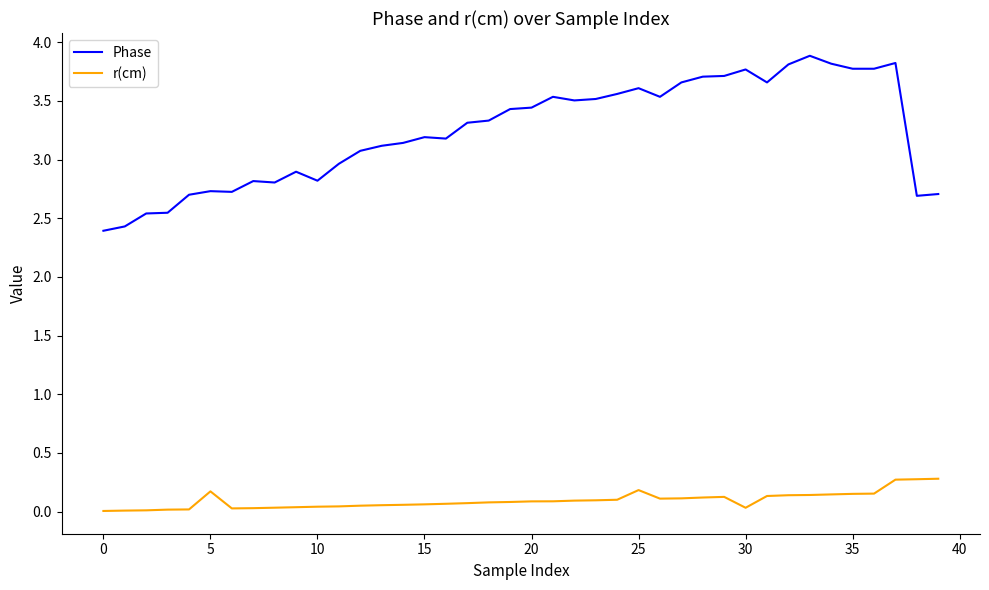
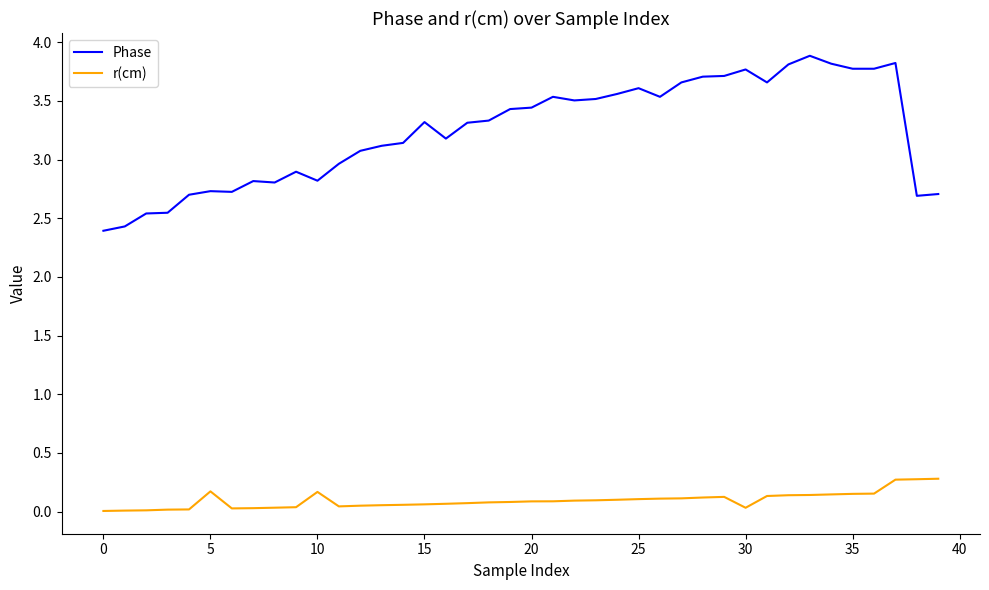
  {
    "Phase": {
      "0": 2.39,
      "5": 2.73,
      "10": 2.82,
-     "15": 3.19,
+     "15": 3.32,
      "20": 3.44,
      "25": 3.61,
      "30": 3.77,
      "35": 3.77
    },
    "r(cm)": {
      "0": 0.01,
      "5": 0.17,
-     "10": 0.04,
+     "10": 0.17,
      "15": 0.06,
      "20": 0.09,
-     "25": 0.18,
+     "25": 0.11,
      "30": 0.03,
      "35": 0.15
    }
  }
